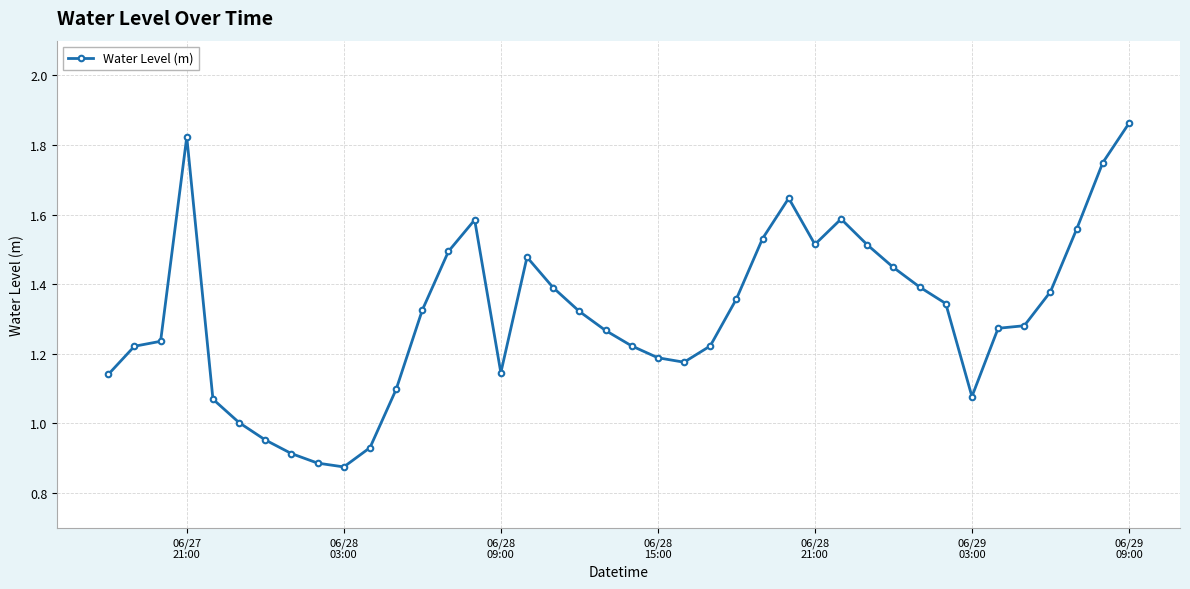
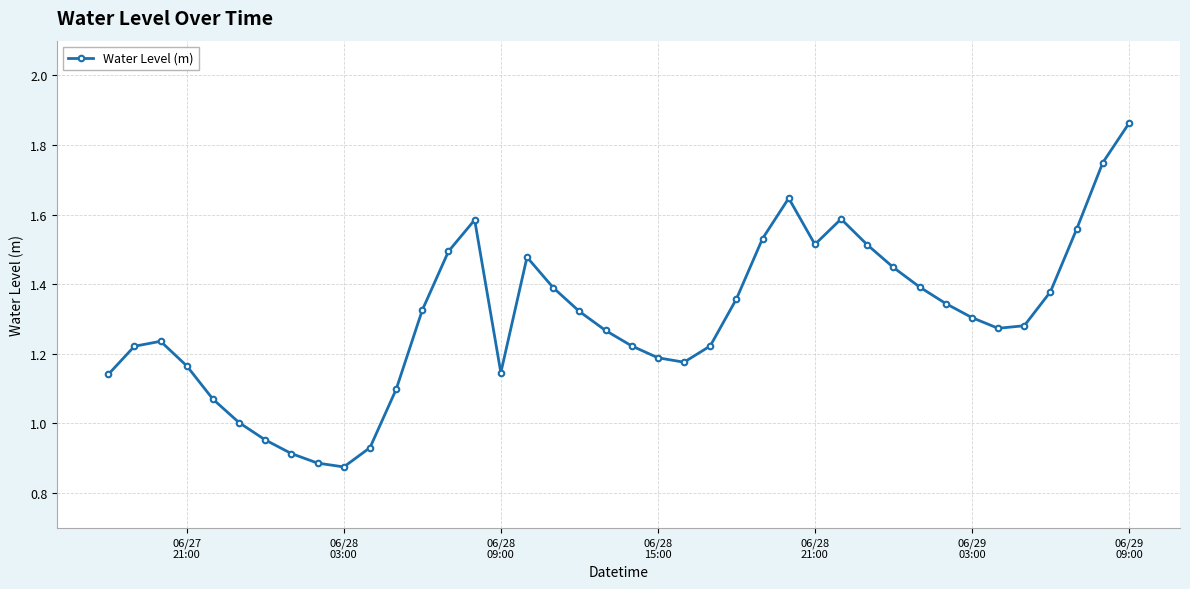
  {
-   "06/27 21:00": 1.82,
+   "06/27 21:00": 1.16,
    "06/28 03:00": 0.87,
    "06/28 09:00": 1.15,
    "06/28 15:00": 1.19,
    "06/28 21:00": 1.51,
-   "06/29 03:00": 1.08,
+   "06/29 03:00": 1.30,
    "06/29 09:00": 1.86
  }
